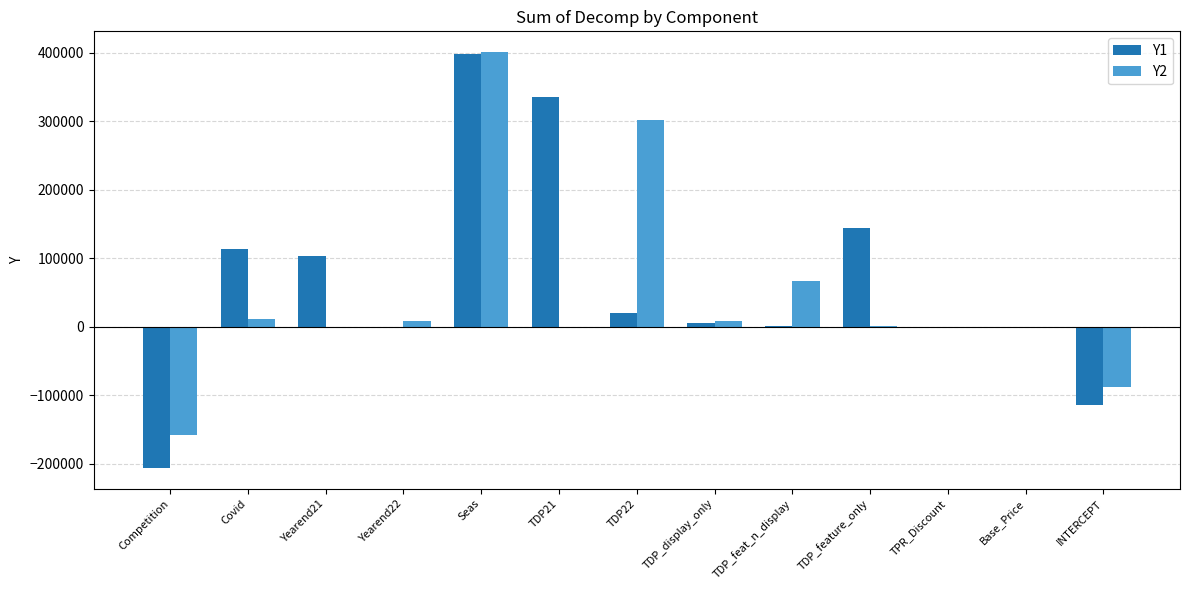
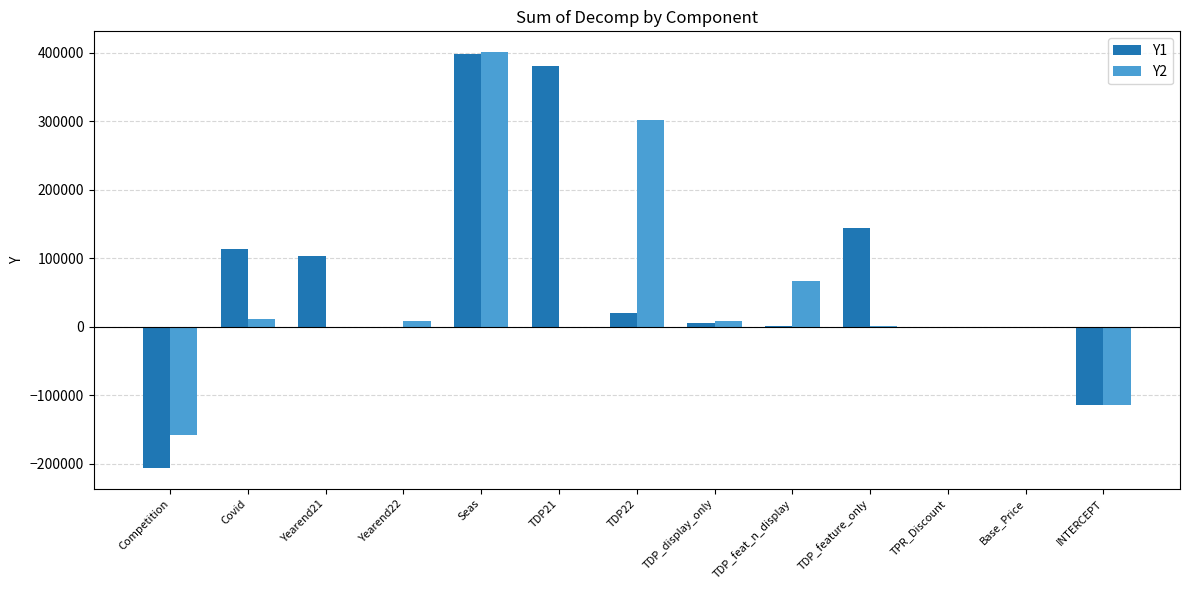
  {
    "Y1": {
      "Competition": -210000,
      "Covid": 110000,
      "Yearend21": 100000,
      "Yearend22": 0,
      "Seas": 400000,
-     "TDP21": 330000,
+     "TDP21": 380000,
      "TDP22": 20000,
      "TDP_display_only": 10000,
      "TDP_feature_only": 140000,
      "INTERCEPT": -110000
    },
    "Y2": {
      "Competition": -160000,
      "Covid": 10000,
      "Yearend21": 0,
      "Yearend22": 10000,
      "Seas": 400000,
      "TDP21": 0,
      "TDP22": 300000,
      "TDP_display_only": 10000,
      "TDP_feat_n_display": 70000,
-     "INTERCEPT": -90000
+     "INTERCEPT": -110000
    }
  }
